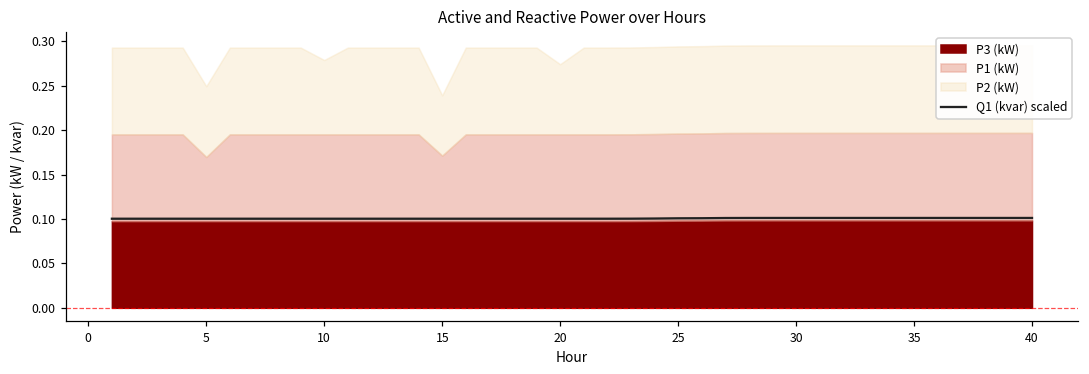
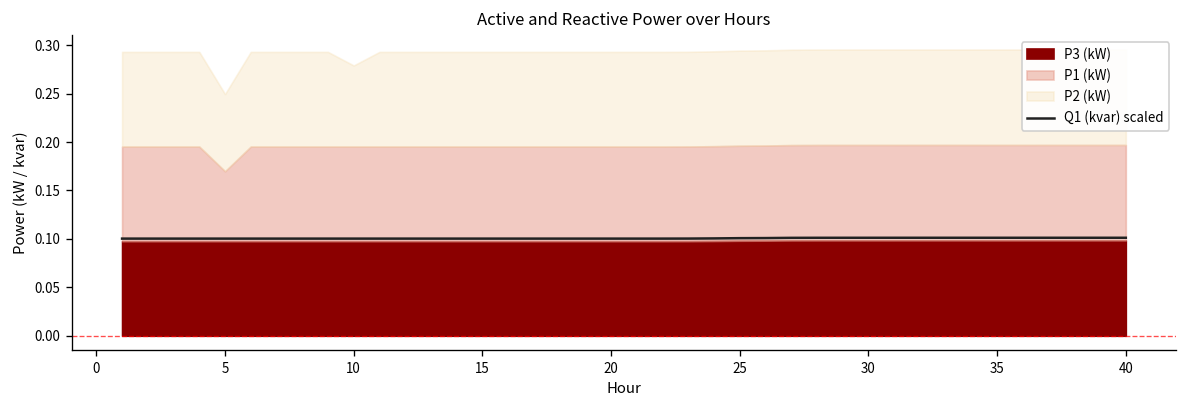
  {
    "P1 (kW)": {
      "5": 0.07,
      "10": 0.10,
-     "15": 0.07,
+     "15": 0.10,
      "20": 0.10,
      "25": 0.10,
      "30": 0.10,
      "35": 0.10,
      "40": 0.10
    },
    "P2 (kW)": {
      "5": 0.08,
      "10": 0.08,
-     "15": 0.07,
-     "20": 0.08,
+     "15": 0.10,
+     "20": 0.10,
      "25": 0.10,
      "30": 0.10,
      "35": 0.10
    }
  }
